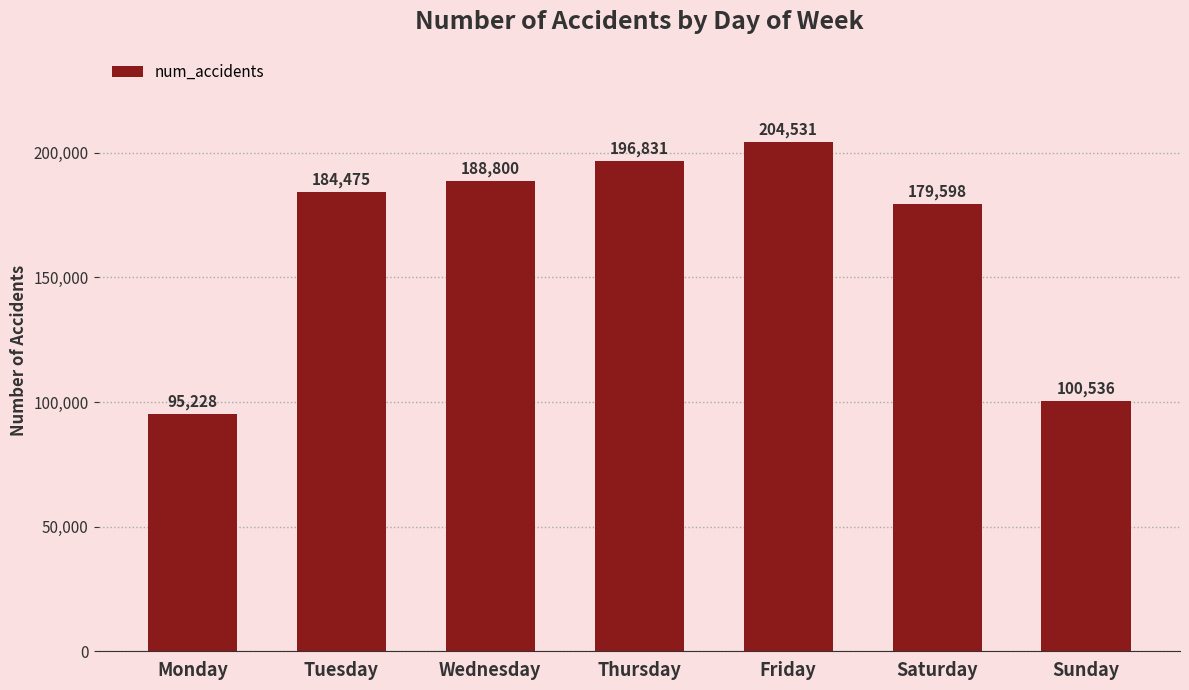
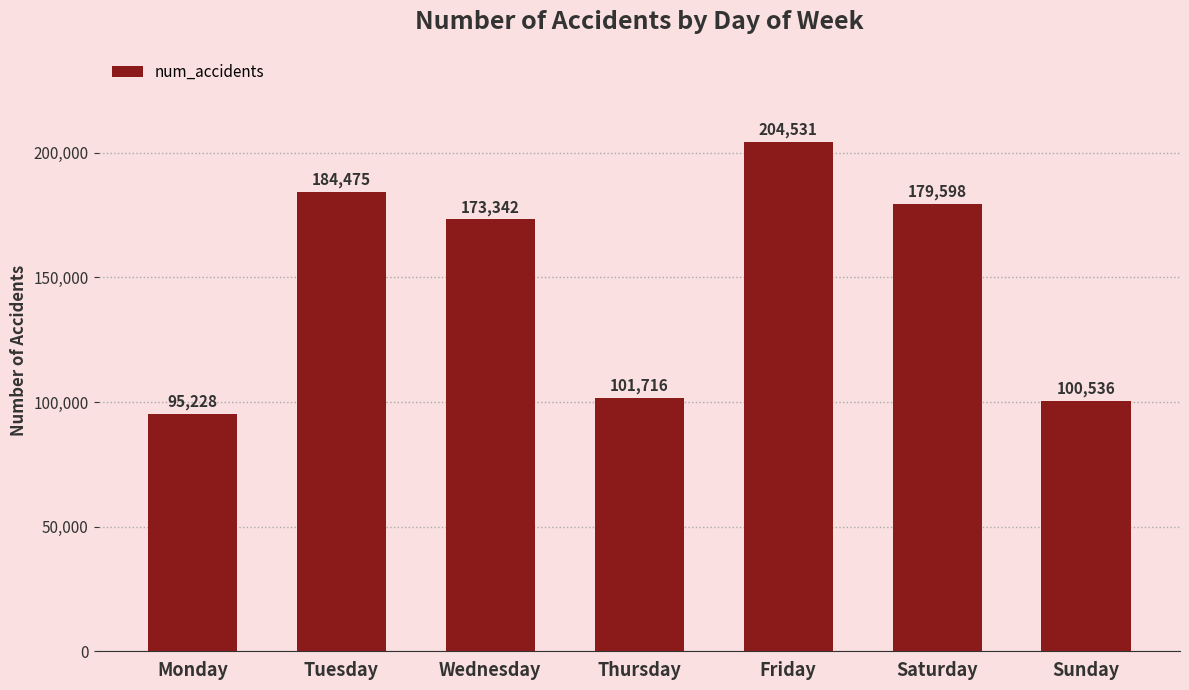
  {
    "Monday": "95,228",
    "Tuesday": "184,475",
-   "Wednesday": "188,800",
-   "Thursday": "196,831",
+   "Wednesday": "173,342",
+   "Thursday": "101,716",
    "Friday": "204,531",
    "Saturday": "179,598",
    "Sunday": "100,536"
  }
